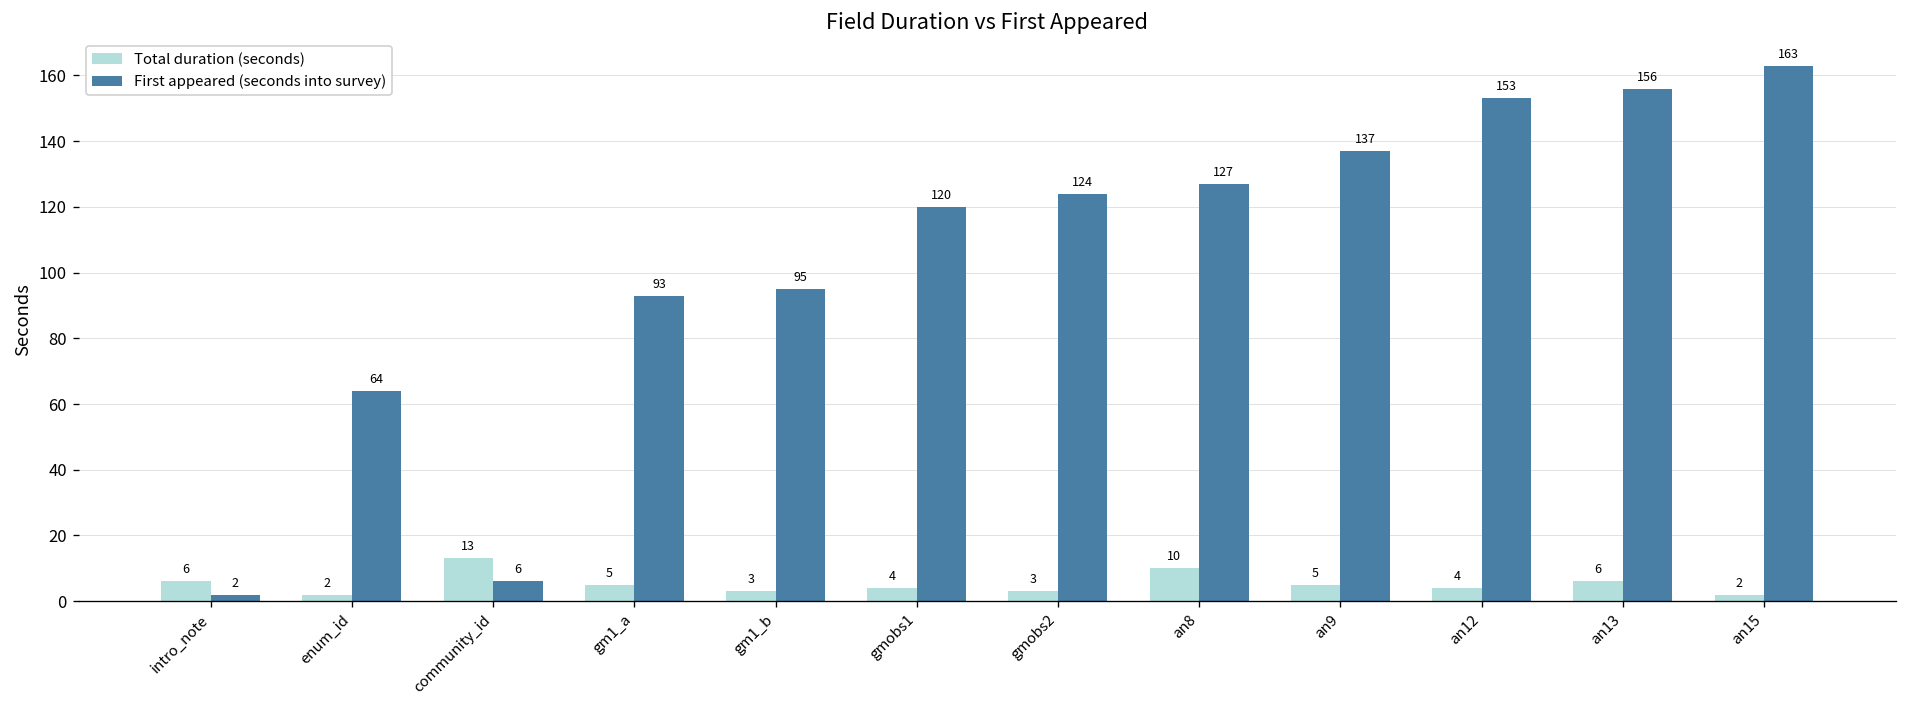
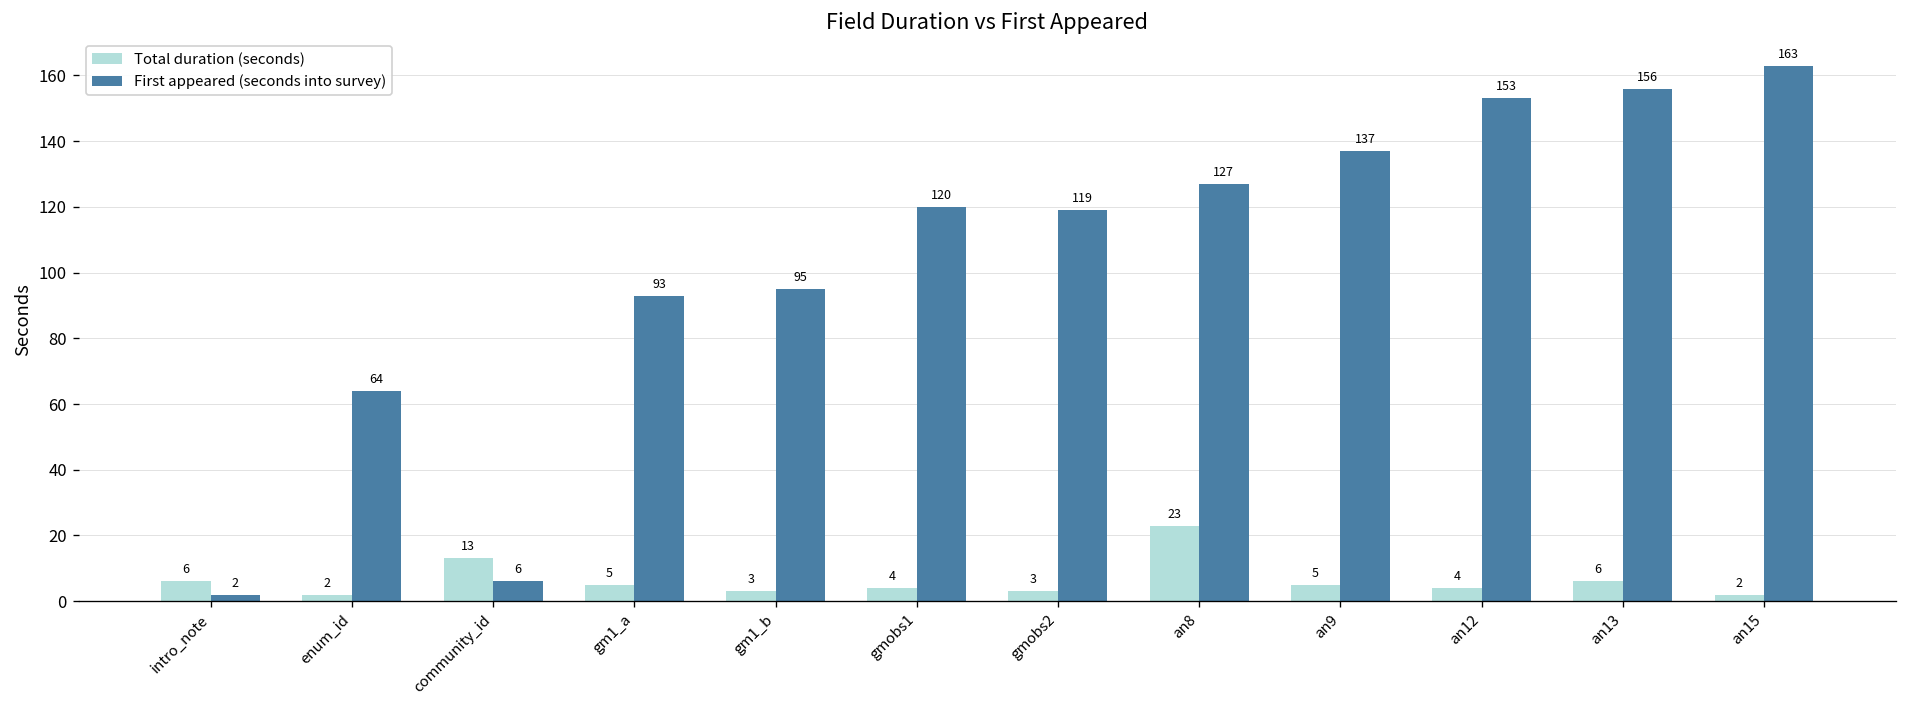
  {
    "Total duration (seconds)": {
      "intro_note": 6,
      "enum_id": 2,
      "community_id": 13,
      "gm1_a": 5,
      "gm1_b": 3,
      "gmobs1": 4,
      "gmobs2": 3,
-     "an8": 10,
+     "an8": 23,
      "an9": 5,
      "an12": 4,
      "an13": 6,
      "an15": 2
    },
    "First appeared (seconds into survey)": {
      "intro_note": 2,
      "enum_id": 64,
      "community_id": 6,
      "gm1_a": 93,
      "gm1_b": 95,
      "gmobs1": 120,
-     "gmobs2": 124,
+     "gmobs2": 119,
      "an8": 127,
      "an9": 137,
      "an12": 153,
      "an13": 156,
      "an15": 163
    }
  }
